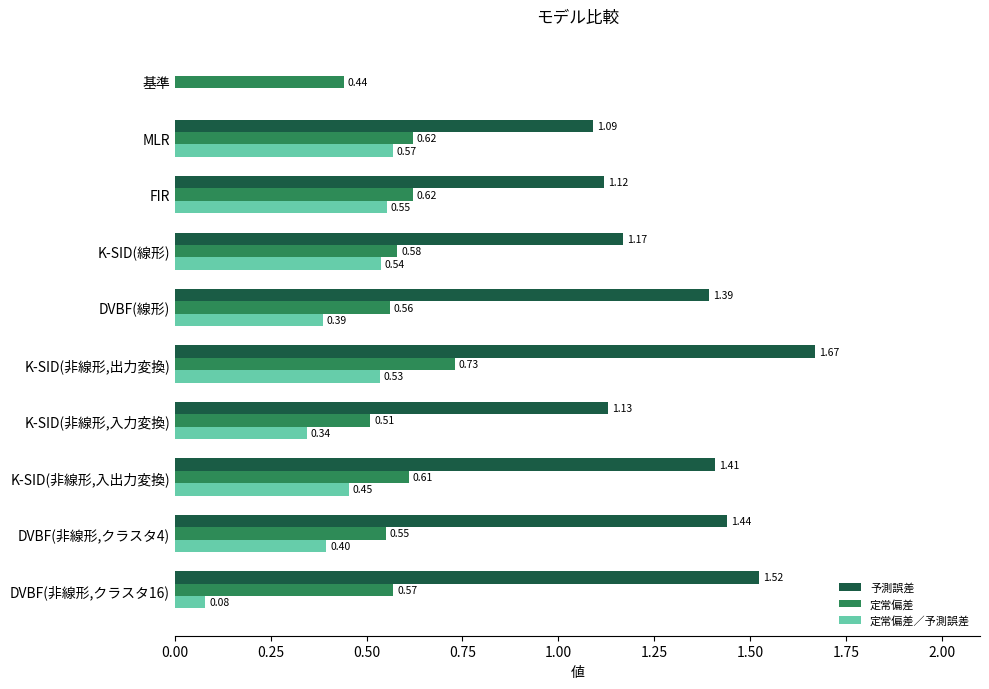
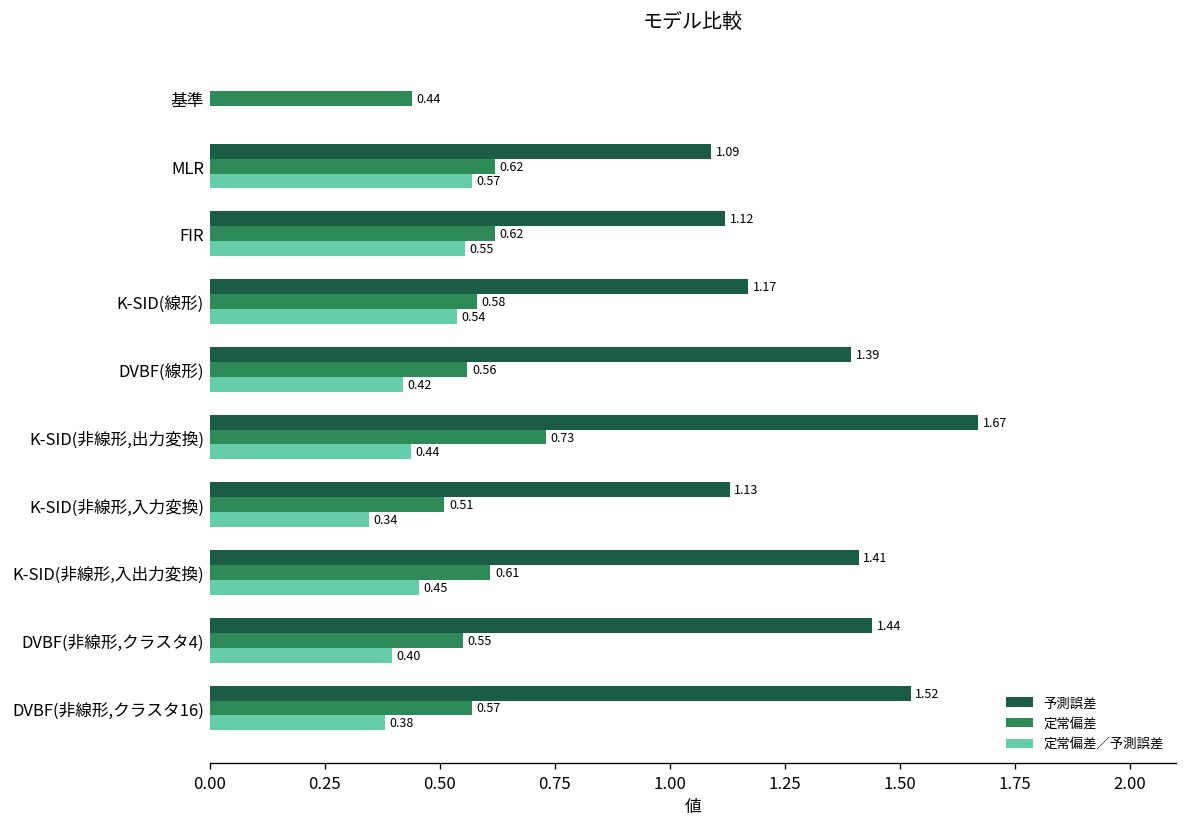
  {
    "定常偏差／予測誤差": {
      "MLR": 0.57,
      "FIR": 0.55,
      "K-SID(線形)": 0.54,
-     "DVBF(線形)": 0.39,
-     "K-SID(非線形,出力変換)": 0.53,
+     "DVBF(線形)": 0.42,
+     "K-SID(非線形,出力変換)": 0.44,
      "K-SID(非線形,入力変換)": 0.34,
      "K-SID(非線形,入出力変換)": 0.45,
      "DVBF(非線形,クラスタ4)": 0.40,
-     "DVBF(非線形,クラスタ16)": 0.08
+     "DVBF(非線形,クラスタ16)": 0.38
    }
  }
